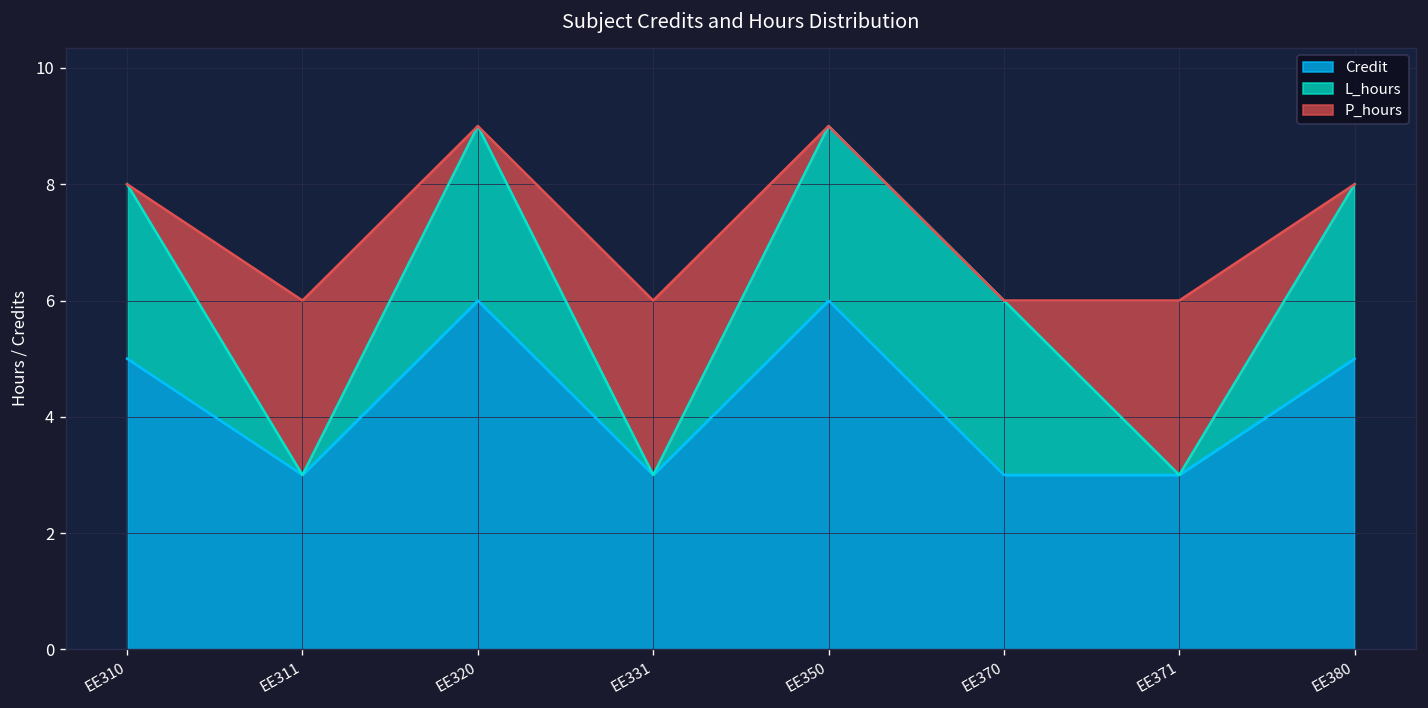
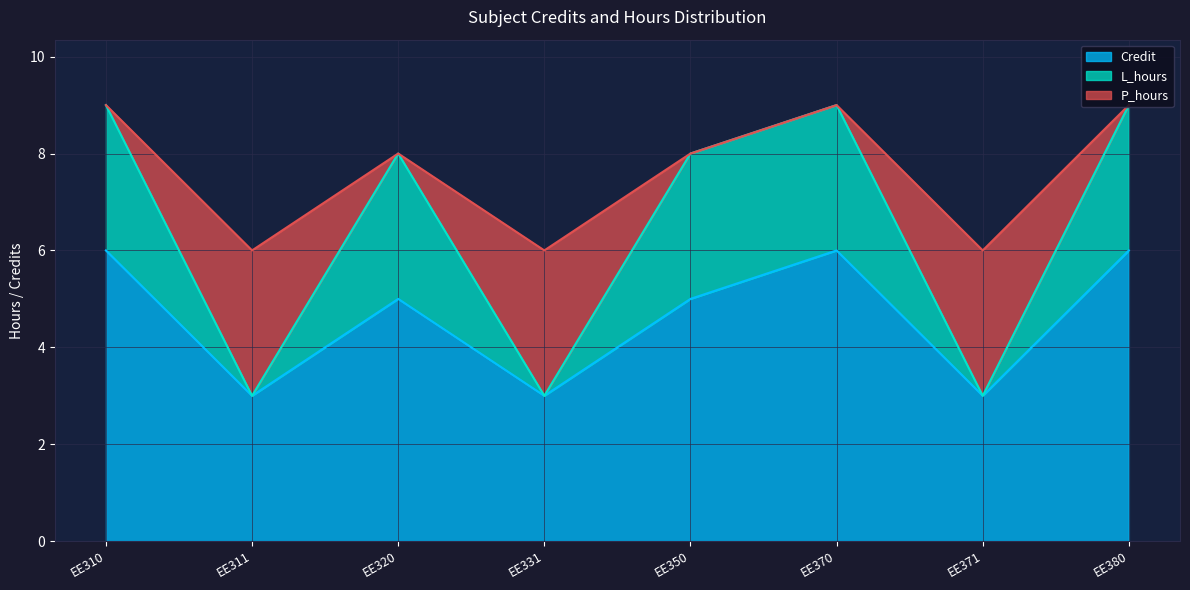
  {
    "Credit": {
-     "EE310": 5,
-     "EE320": 6,
-     "EE350": 6,
-     "EE370": 3,
-     "EE380": 5
+     "EE310": 6,
+     "EE320": 5,
+     "EE350": 5,
+     "EE370": 6,
+     "EE380": 6
    },
    "P_hours": {
      "EE311": 3,
      "EE331": 3,
      "EE371": 3
    }
  }
